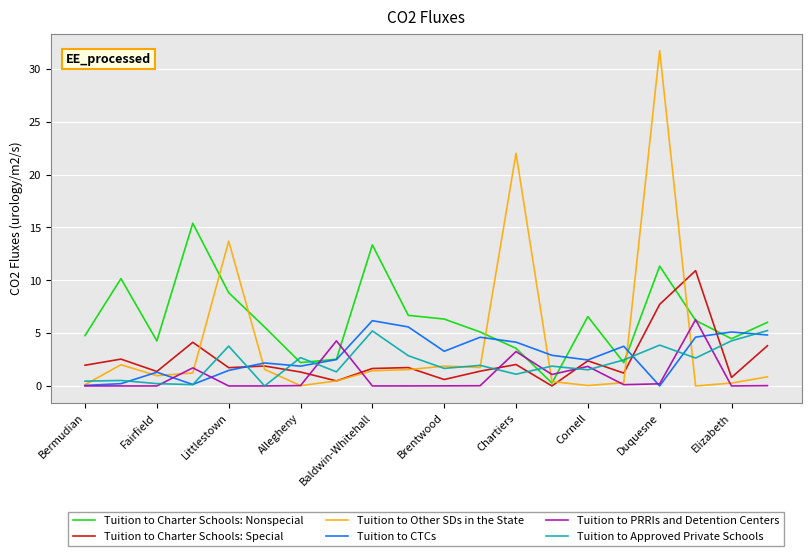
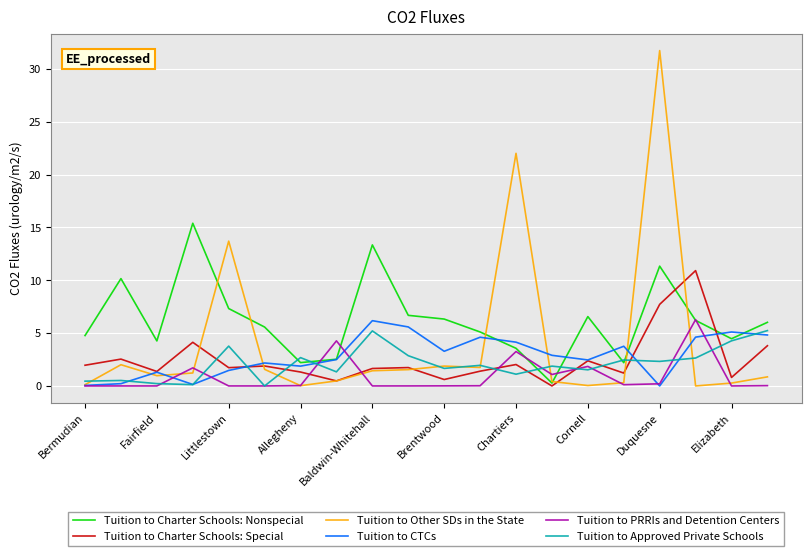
  {
    "Tuition to Charter Schools: Nonspecial": {
      "Bermudian": 4.8,
      "Fairfield": 4.3,
-     "Littlestown": 8.8,
+     "Littlestown": 7.3,
      "Allegheny": 2.2,
      "Baldwin-Whitehall": 13.4,
      "Brentwood": 6.3,
      "Chartiers": 3.6,
      "Cornell": 6.6,
      "Duquesne": 11.3
    },
    "Tuition to Charter Schools: Special": {
      "Bermudian": 2.0,
      "Littlestown": 1.7,
      "Allegheny": 1.3,
      "Brentwood": 0.6,
      "Chartiers": 2.0,
      "Duquesne": 7.7,
      "Elizabeth": 0.8
    },
    "Tuition to Other SDs in the State": {
      "Fairfield": 1.0,
      "Littlestown": 13.7,
      "Chartiers": 22.0,
      "Cornell": 0.0,
      "Duquesne": 31.7,
      "Elizabeth": 0.3
    },
    "Tuition to CTCs": {
      "Littlestown": 1.5,
      "Allegheny": 1.9,
      "Baldwin-Whitehall": 6.2,
      "Brentwood": 3.3,
      "Chartiers": 4.1,
      "Elizabeth": 5.1
    },
    "Tuition to PRRIs and Detention Centers": {
      "Littlestown": 0.0,
      "Baldwin-Whitehall": 0.0,
      "Brentwood": 0.0,
      "Chartiers": 3.3,
      "Cornell": 1.8,
      "Elizabeth": 0.0
    },
    "Tuition to Approved Private Schools": {
      "Bermudian": 0.5,
      "Littlestown": 3.8,
      "Allegheny": 2.7,
      "Baldwin-Whitehall": 5.2,
      "Chartiers": 1.1,
      "Cornell": 1.5,
-     "Duquesne": 3.9
+     "Duquesne": 2.3
    }
  }
